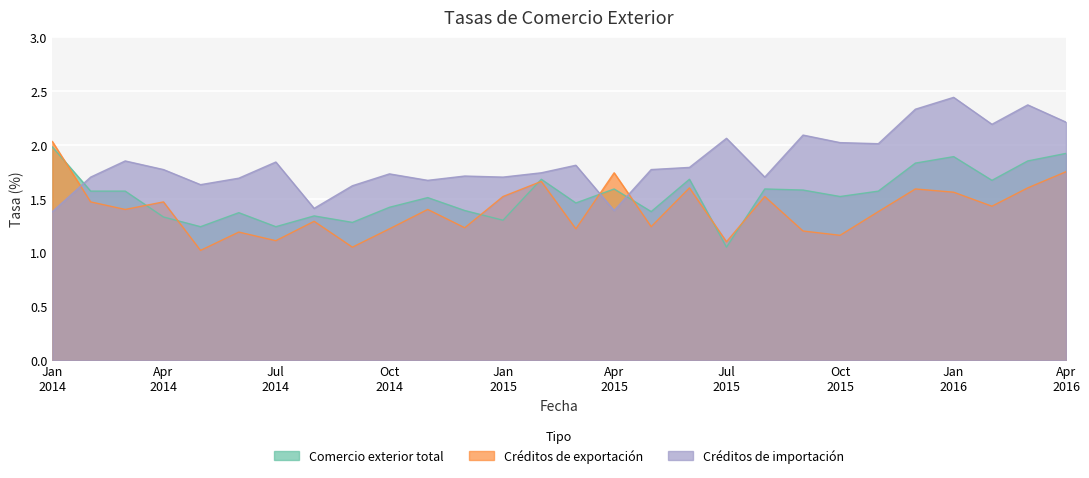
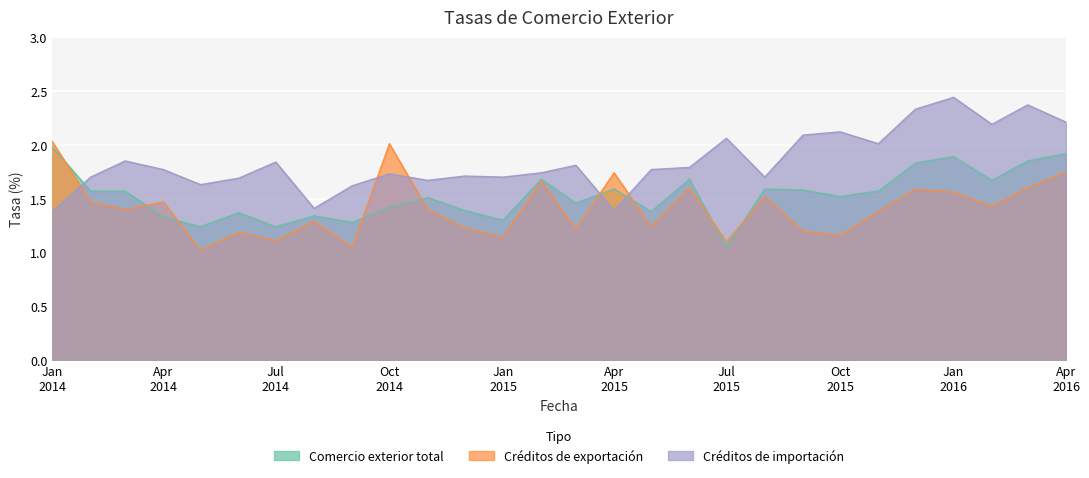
  {
    "Comercio exterior total": {
      "Jan 2014": 1.98,
      "Apr 2014": 1.33,
      "Jul 2014": 1.24,
      "Oct 2014": 1.42,
      "Jan 2015": 1.30,
      "Apr 2015": 1.59,
      "Jul 2015": 1.05,
      "Oct 2015": 1.52,
      "Jan 2016": 1.89,
      "Apr 2016": 1.92
    },
    "Créditos de exportación": {
      "Jan 2014": 2.03,
      "Apr 2014": 1.47,
      "Jul 2014": 1.11,
-     "Oct 2014": 1.22,
-     "Jan 2015": 1.52,
+     "Oct 2014": 2.01,
+     "Jan 2015": 1.14,
      "Apr 2015": 1.74,
      "Jul 2015": 1.10,
      "Oct 2015": 1.16,
      "Jan 2016": 1.56,
      "Apr 2016": 1.75
    },
    "Créditos de importación": {
      "Jan 2014": 1.38,
      "Apr 2014": 1.77,
      "Jul 2014": 1.84,
      "Oct 2014": 1.73,
      "Jan 2015": 1.70,
      "Apr 2015": 1.39,
      "Jul 2015": 2.06,
-     "Oct 2015": 2.02,
+     "Oct 2015": 2.12,
      "Jan 2016": 2.44,
      "Apr 2016": 2.21
    }
  }
